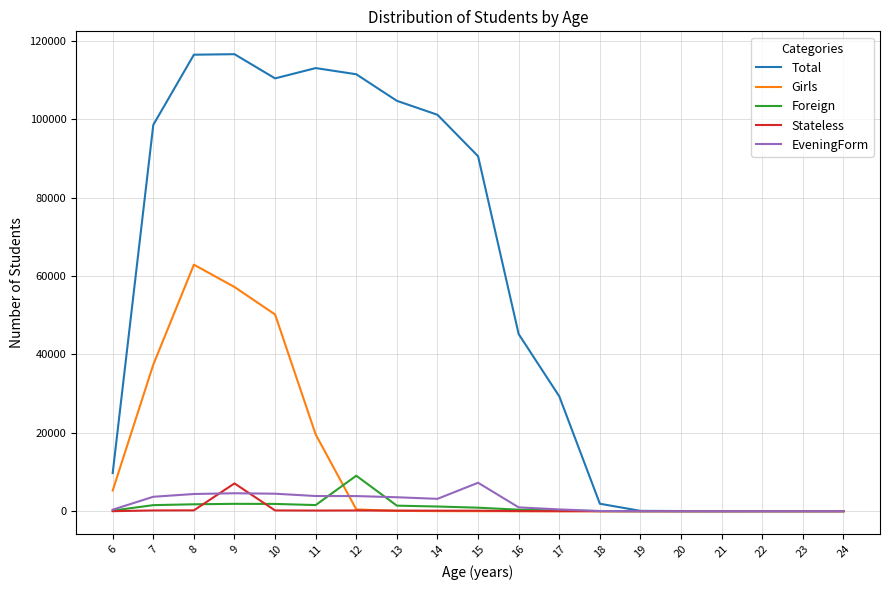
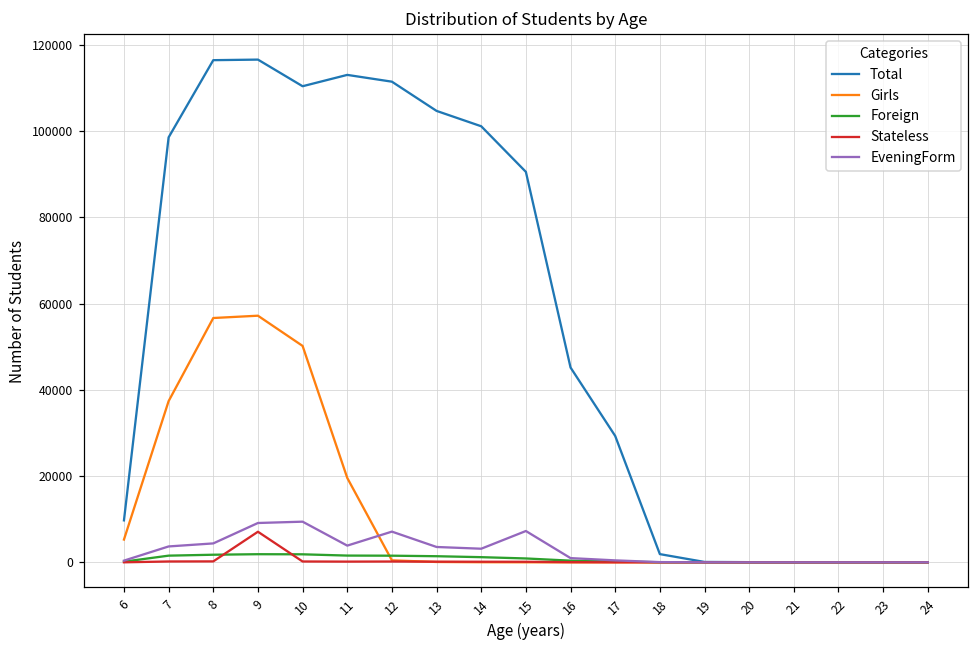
  {
    "Total": {
      "6": 10000,
      "7": 99000,
      "8": 116000,
      "9": 117000,
      "10": 110000,
      "11": 113000,
      "12": 111000,
      "13": 105000,
      "14": 101000,
      "15": 91000,
      "16": 45000,
      "17": 29000,
      "18": 2000
    },
    "Girls": {
      "6": 5000,
      "7": 37000,
-     "8": 63000,
+     "8": 57000,
      "9": 57000,
      "10": 50000,
      "11": 20000
    },
    "Foreign": {
      "7": 2000,
      "8": 2000,
      "9": 2000,
      "10": 2000,
      "11": 2000,
-     "12": 9000,
+     "12": 2000,
      "13": 1000,
      "14": 1000,
      "15": 1000
    },
    "Stateless": {
      "7": 0,
      "8": 0,
      "9": 7000,
      "10": 0,
      "11": 0
    },
    "EveningForm": {
      "7": 4000,
      "8": 4000,
-     "9": 5000,
-     "10": 4000,
+     "9": 9000,
+     "10": 9000,
      "11": 4000,
-     "12": 4000,
+     "12": 7000,
      "13": 4000,
      "14": 3000,
      "15": 7000
    }
  }
